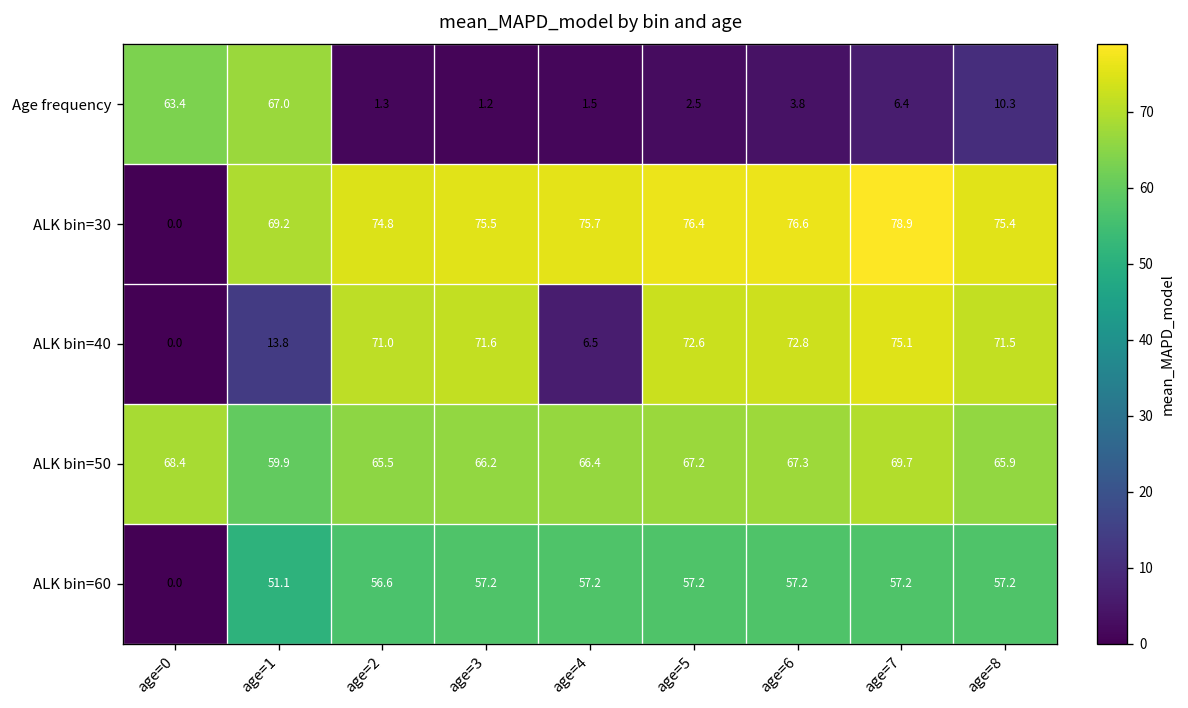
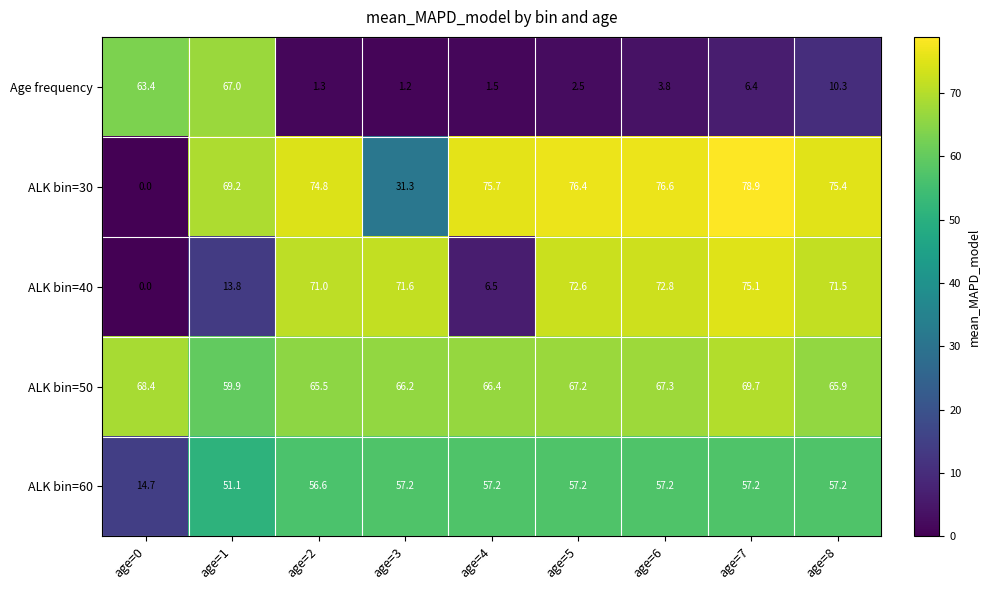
  {
    "Age frequency": {
      "age=0": 63.4,
      "age=1": 67.0,
      "age=2": 1.3,
      "age=3": 1.2,
      "age=4": 1.5,
      "age=5": 2.5,
      "age=6": 3.8,
      "age=7": 6.4,
      "age=8": 10.3
    },
    "ALK bin=30": {
      "age=0": 0.0,
      "age=1": 69.2,
      "age=2": 74.8,
-     "age=3": 75.5,
+     "age=3": 31.3,
      "age=4": 75.7,
      "age=5": 76.4,
      "age=6": 76.6,
      "age=7": 78.9,
      "age=8": 75.4
    },
    "ALK bin=40": {
      "age=0": 0.0,
      "age=1": 13.8,
      "age=2": 71.0,
      "age=3": 71.6,
      "age=4": 6.5,
      "age=5": 72.6,
      "age=6": 72.8,
      "age=7": 75.1,
      "age=8": 71.5
    },
    "ALK bin=50": {
      "age=0": 68.4,
      "age=1": 59.9,
      "age=2": 65.5,
      "age=3": 66.2,
      "age=4": 66.4,
      "age=5": 67.2,
      "age=6": 67.3,
      "age=7": 69.7,
      "age=8": 65.9
    },
    "ALK bin=60": {
-     "age=0": 0.0,
+     "age=0": 14.7,
      "age=1": 51.1,
      "age=2": 56.6,
      "age=3": 57.2,
      "age=4": 57.2,
      "age=5": 57.2,
      "age=6": 57.2,
      "age=7": 57.2,
      "age=8": 57.2
    }
  }
